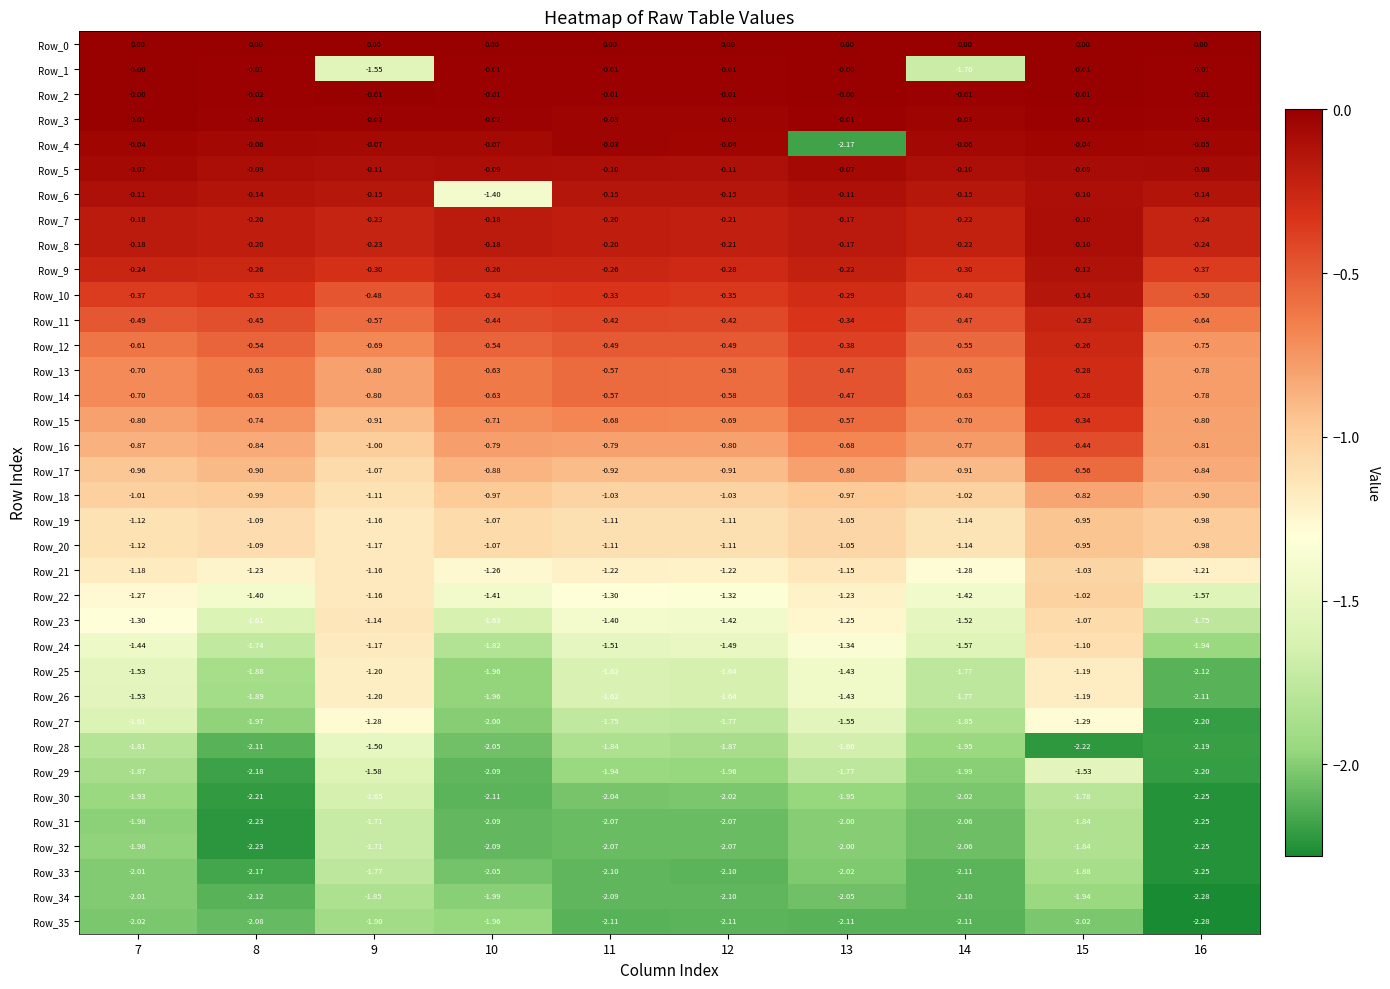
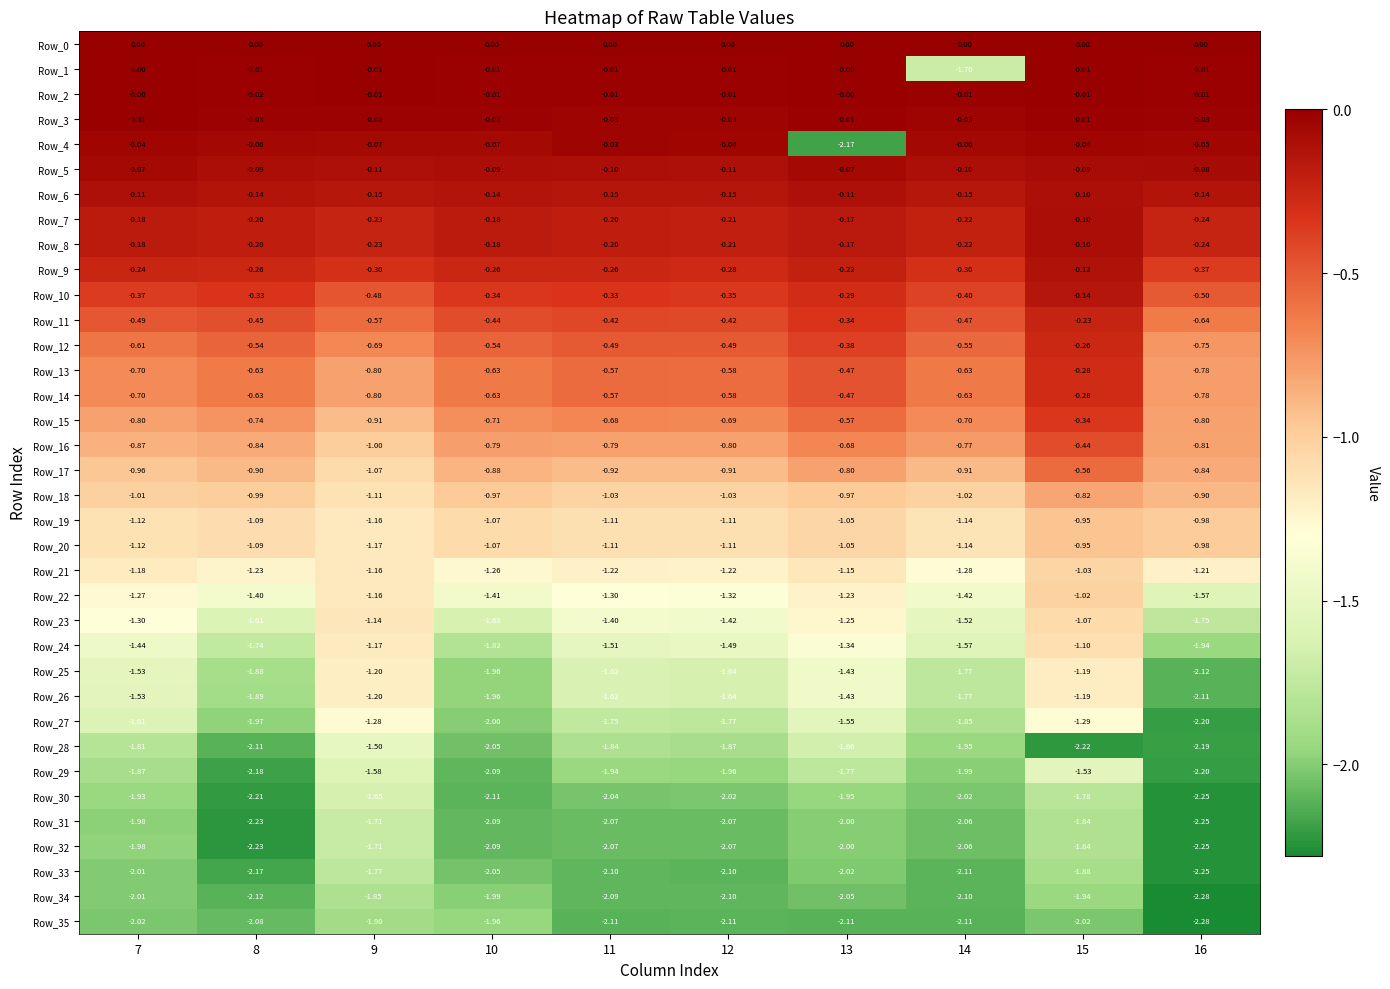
  {
    "Row_1": {
      "7": -0.00,
      "8": -0.01,
-     "9": -1.55,
+     "9": -0.01,
      "10": -0.01,
      "11": -0.01,
      "12": -0.01,
      "13": -0.00,
      "14": -1.70,
      "15": -0.01,
      "16": -0.01
    },
    "Row_6": {
      "7": -0.11,
      "8": -0.14,
      "9": -0.15,
-     "10": -1.40,
+     "10": -0.14,
      "11": -0.15,
      "12": -0.15,
      "13": -0.11,
      "14": -0.15,
      "15": -0.10,
      "16": -0.14
    }
  }
